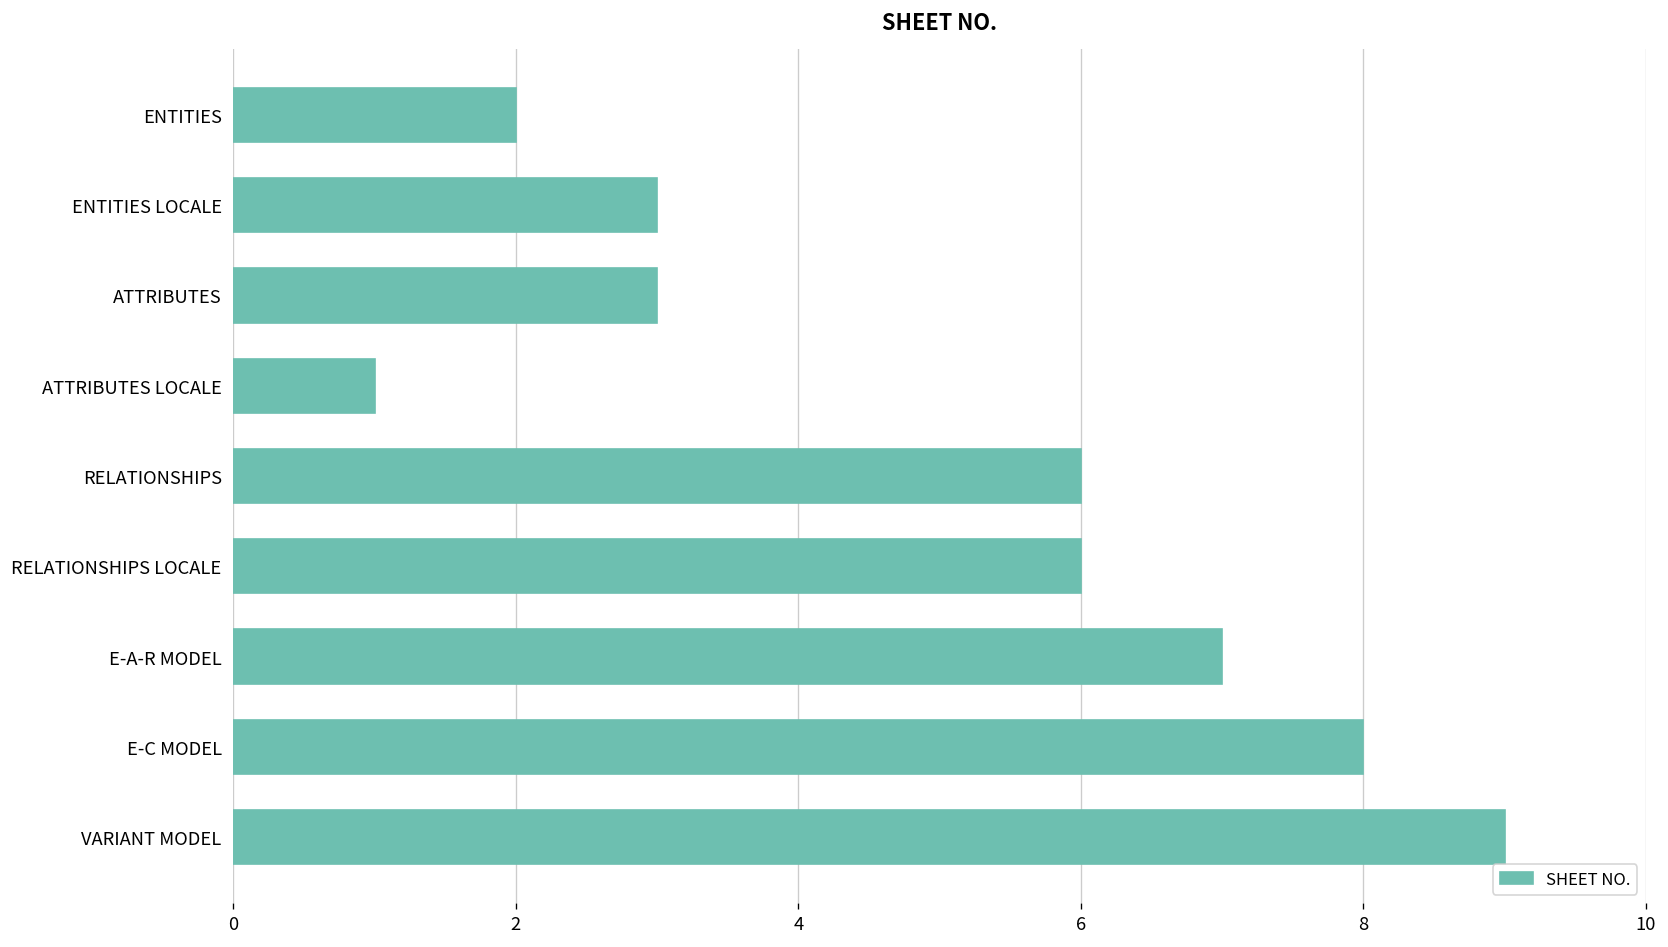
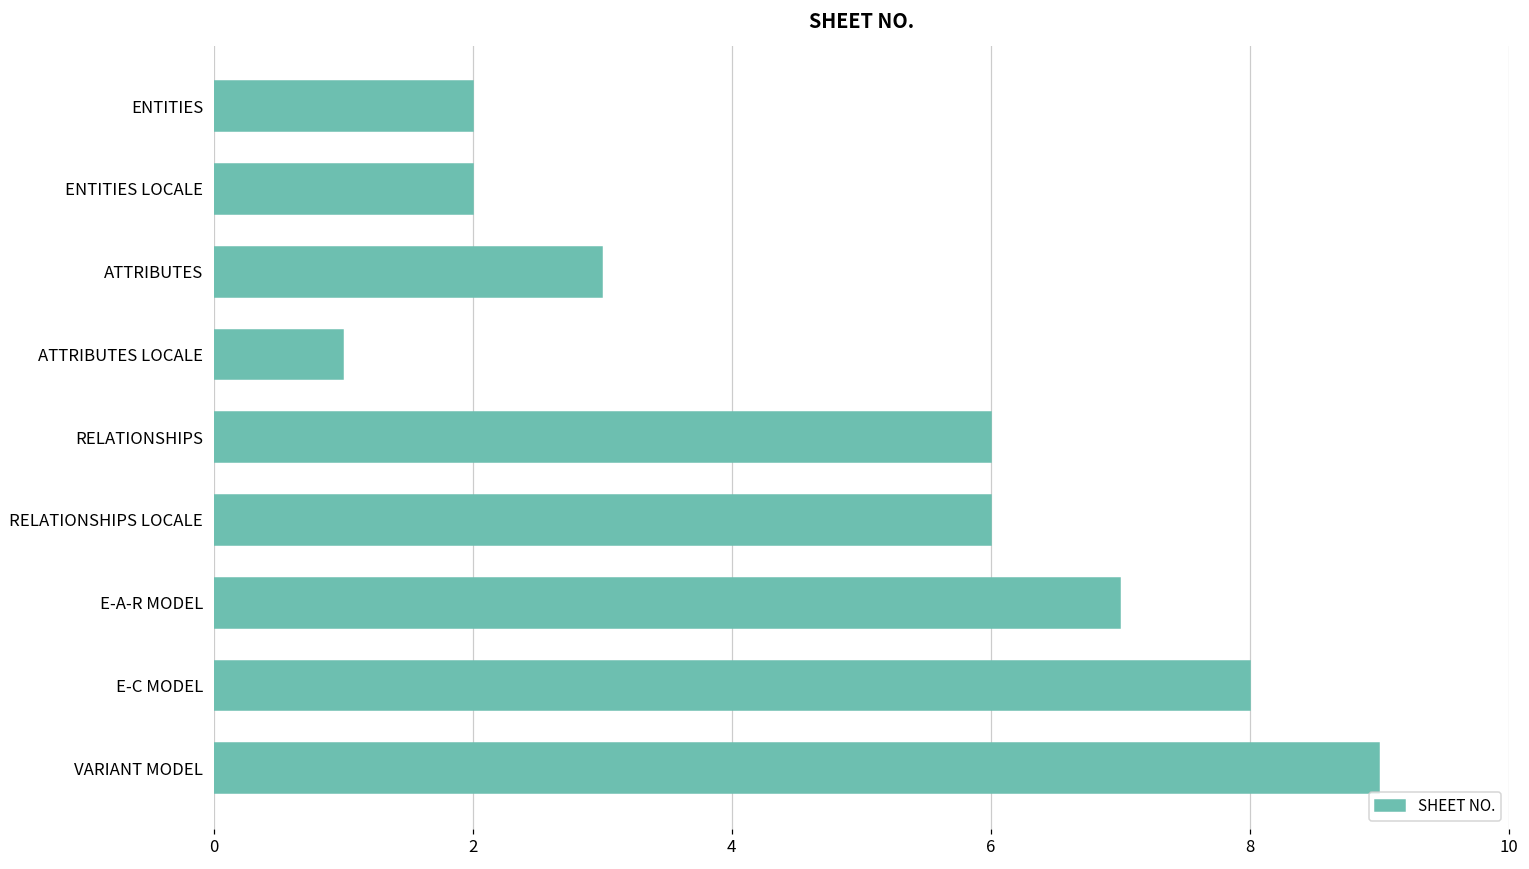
  {
    "ENTITIES": 2,
-   "ENTITIES LOCALE": 3,
+   "ENTITIES LOCALE": 2,
    "ATTRIBUTES": 3,
    "ATTRIBUTES LOCALE": 1,
    "RELATIONSHIPS": 6,
    "RELATIONSHIPS LOCALE": 6,
    "E-A-R MODEL": 7,
    "E-C MODEL": 8,
    "VARIANT MODEL": 9
  }
